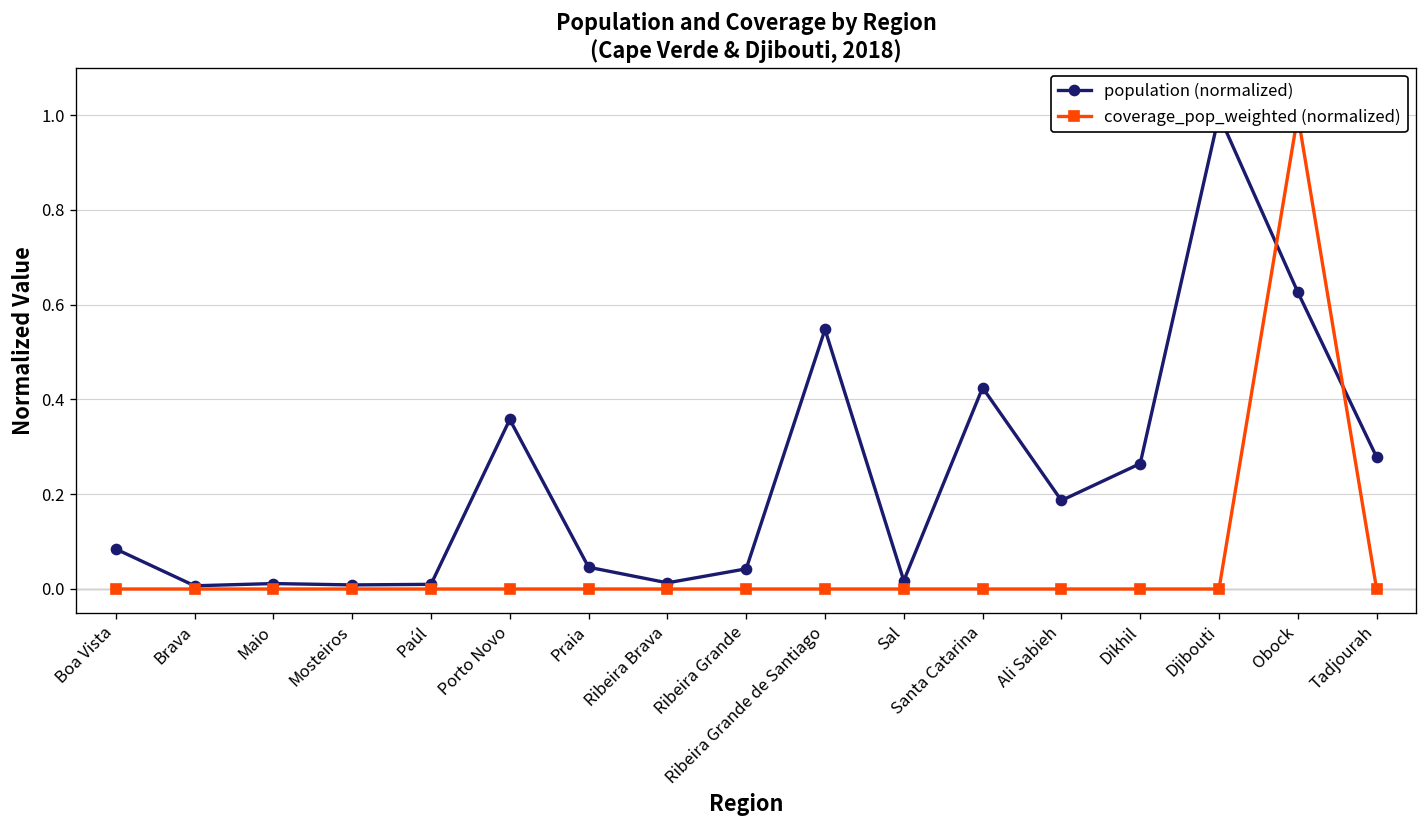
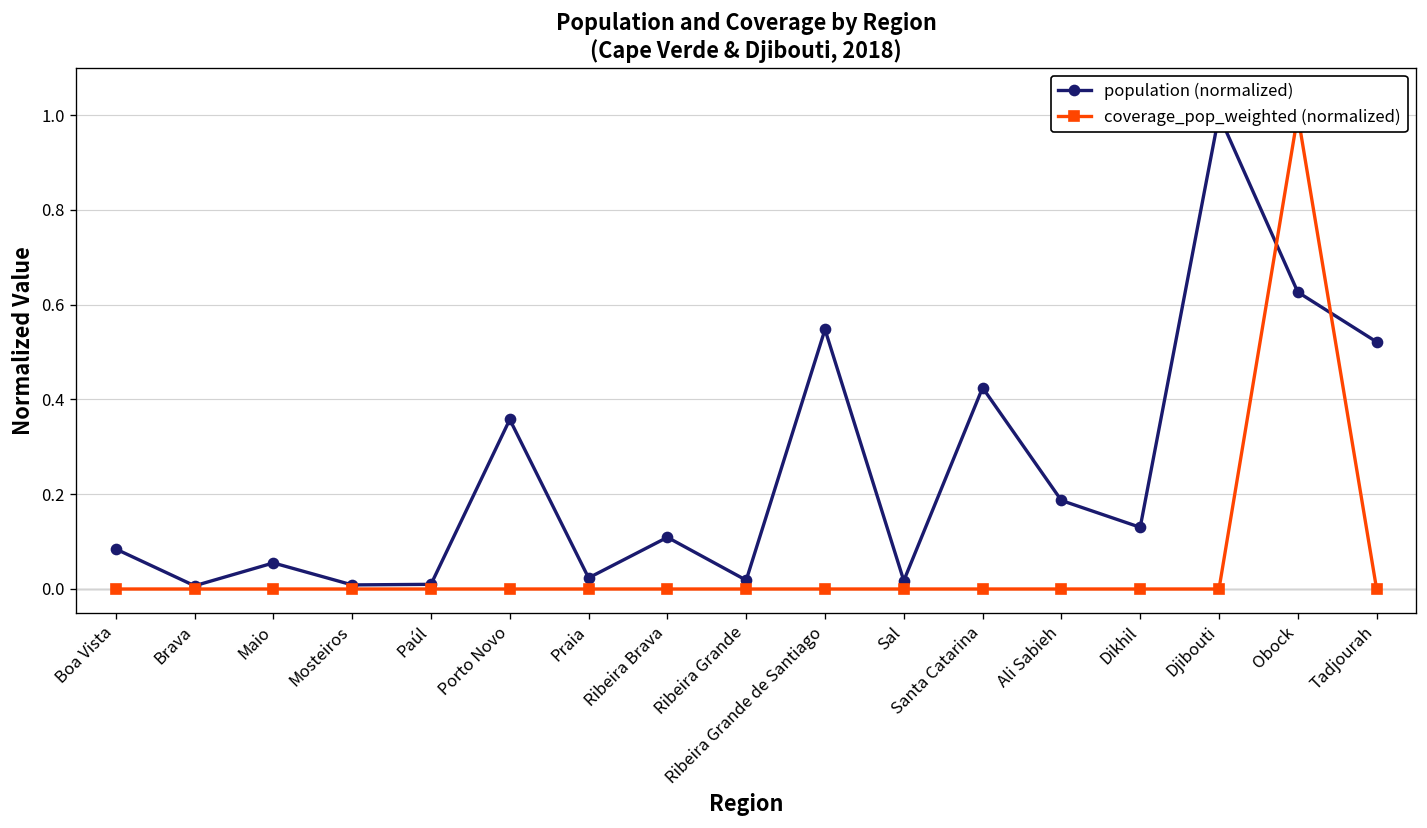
  {
    "population (normalized)": {
      "Boa Vista": 0.08,
      "Brava": 0.01,
-     "Maio": 0.01,
+     "Maio": 0.06,
      "Mosteiros": 0.01,
      "Paúl": 0.01,
      "Porto Novo": 0.36,
-     "Praia": 0.05,
-     "Ribeira Brava": 0.01,
-     "Ribeira Grande": 0.04,
+     "Praia": 0.02,
+     "Ribeira Brava": 0.11,
+     "Ribeira Grande": 0.02,
      "Ribeira Grande de Santiago": 0.55,
      "Sal": 0.02,
      "Santa Catarina": 0.42,
      "Ali Sabieh": 0.19,
-     "Dikhil": 0.26,
+     "Dikhil": 0.13,
      "Obock": 0.63,
-     "Tadjourah": 0.28
+     "Tadjourah": 0.52
    },
    "coverage_pop_weighted (normalized)": {
      "Boa Vista": 0.00,
      "Brava": 0.00,
      "Maio": 0.00,
      "Mosteiros": 0.00,
      "Paúl": 0.00,
      "Porto Novo": 0.00,
      "Praia": 0.00,
      "Ribeira Brava": 0.00,
      "Ribeira Grande": 0.00,
      "Ribeira Grande de Santiago": 0.00,
      "Sal": 0.00,
      "Santa Catarina": 0.00,
      "Ali Sabieh": 0.00,
      "Dikhil": 0.00,
      "Djibouti": 0.00,
      "Tadjourah": 0.00
    }
  }
